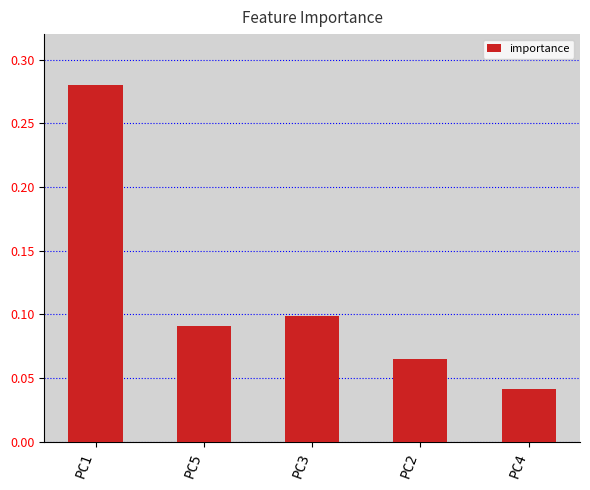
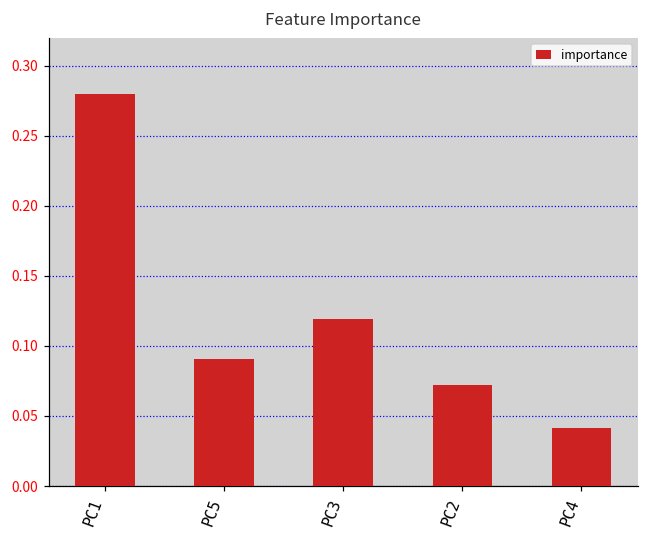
  {
    "PC1": 0.280,
    "PC5": 0.091,
-   "PC3": 0.099,
-   "PC2": 0.065,
+   "PC3": 0.119,
+   "PC2": 0.072,
    "PC4": 0.041
  }
